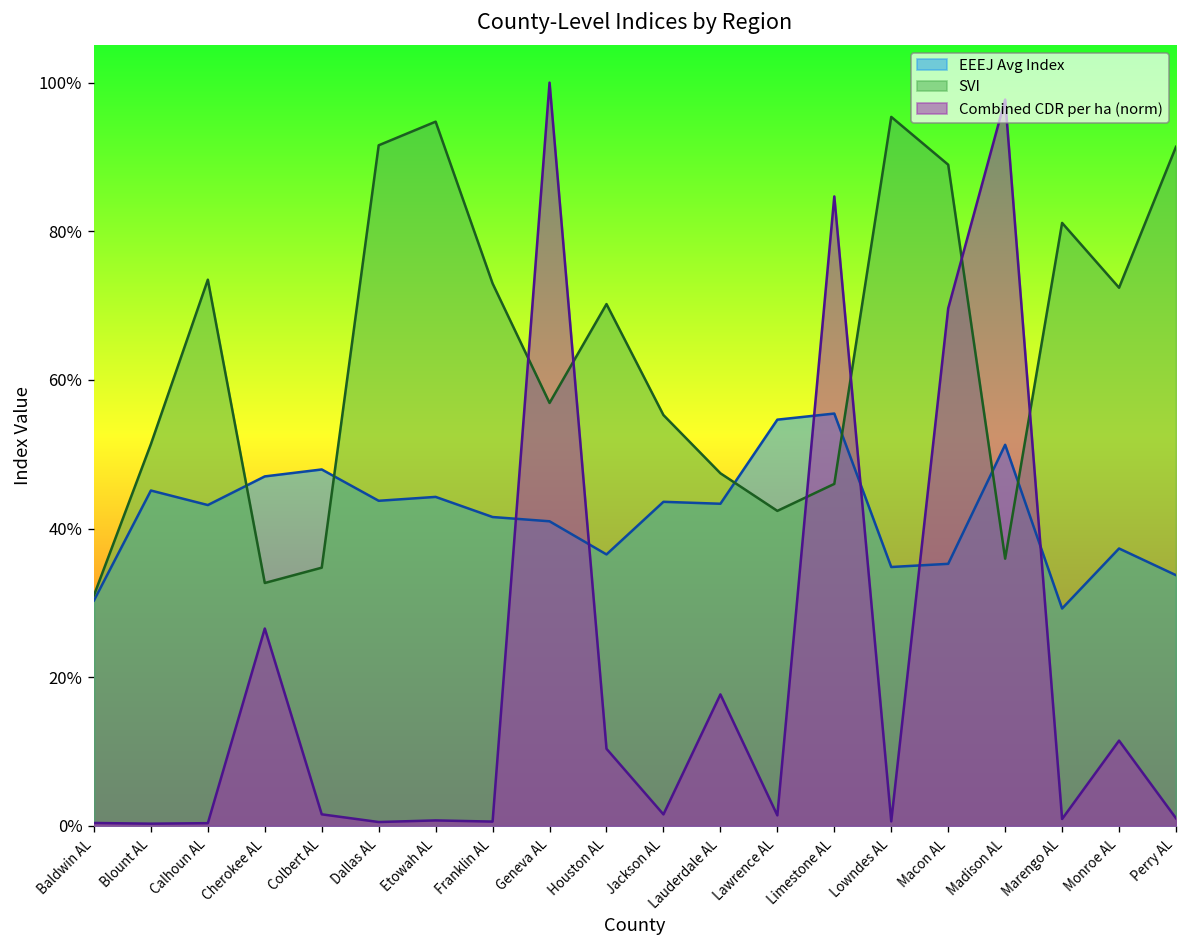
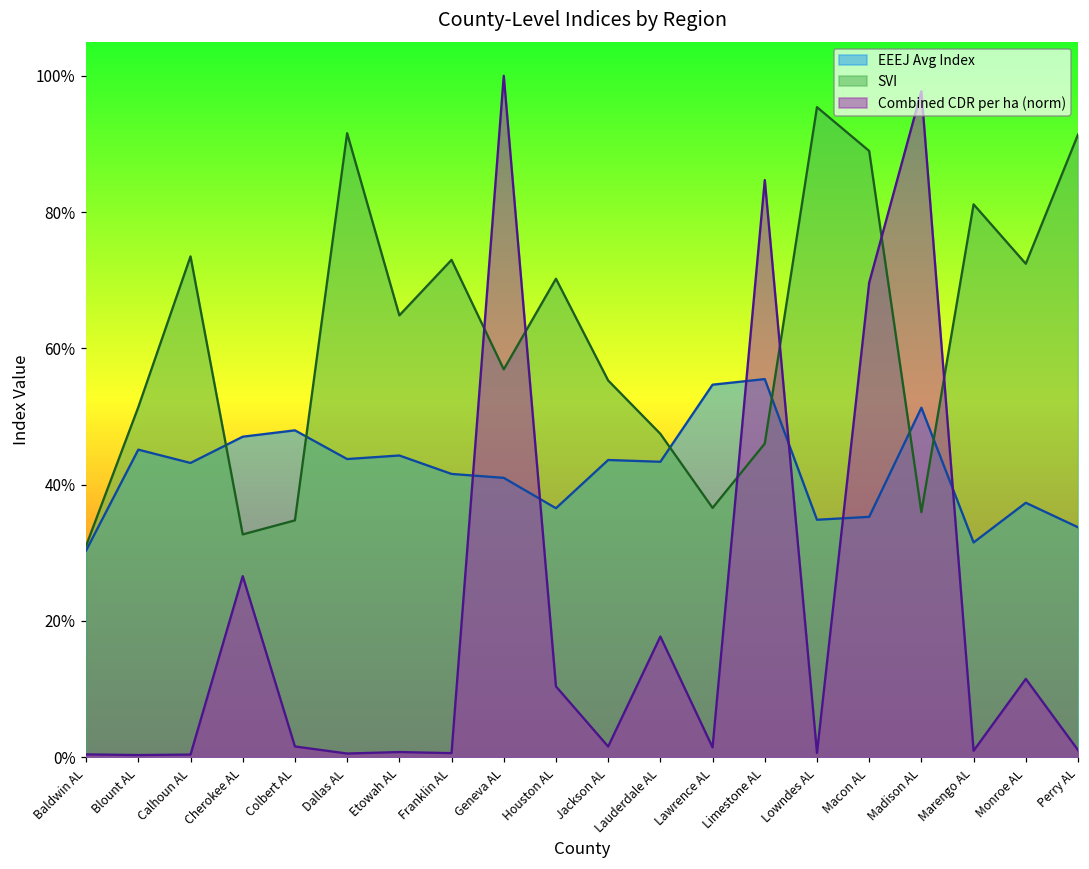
  {
    "EEEJ Avg Index": {
      "Baldwin AL": "30%",
      "Blount AL": "45%",
      "Calhoun AL": "43%",
      "Cherokee AL": "47%",
      "Colbert AL": "48%",
      "Dallas AL": "44%",
      "Etowah AL": "44%",
      "Franklin AL": "42%",
      "Geneva AL": "41%",
      "Houston AL": "37%",
      "Jackson AL": "44%",
      "Lauderdale AL": "43%",
      "Lawrence AL": "55%",
      "Limestone AL": "55%",
      "Lowndes AL": "35%",
      "Macon AL": "35%",
      "Madison AL": "51%",
-     "Marengo AL": "29%",
+     "Marengo AL": "32%",
      "Monroe AL": "37%",
      "Perry AL": "34%"
    },
    "SVI": {
      "Baldwin AL": "31%",
      "Blount AL": "51%",
      "Calhoun AL": "73%",
      "Cherokee AL": "33%",
      "Colbert AL": "35%",
      "Dallas AL": "92%",
-     "Etowah AL": "95%",
+     "Etowah AL": "65%",
      "Franklin AL": "73%",
      "Geneva AL": "57%",
      "Houston AL": "70%",
      "Jackson AL": "55%",
      "Lauderdale AL": "47%",
-     "Lawrence AL": "42%",
+     "Lawrence AL": "37%",
      "Limestone AL": "46%",
      "Lowndes AL": "95%",
      "Macon AL": "89%",
      "Madison AL": "36%",
      "Marengo AL": "81%",
      "Monroe AL": "72%",
      "Perry AL": "91%"
    },
    "Combined CDR per ha (norm)": {
      "Baldwin AL": "0%",
      "Blount AL": "0%",
      "Calhoun AL": "0%",
      "Cherokee AL": "27%",
      "Colbert AL": "2%",
      "Dallas AL": "1%",
      "Etowah AL": "1%",
      "Franklin AL": "1%",
      "Geneva AL": "100%",
      "Houston AL": "10%",
      "Jackson AL": "2%",
      "Lauderdale AL": "18%",
      "Lawrence AL": "1%",
      "Limestone AL": "85%",
      "Lowndes AL": "1%",
      "Macon AL": "70%",
      "Marengo AL": "1%",
      "Monroe AL": "11%",
      "Perry AL": "1%"
    }
  }
